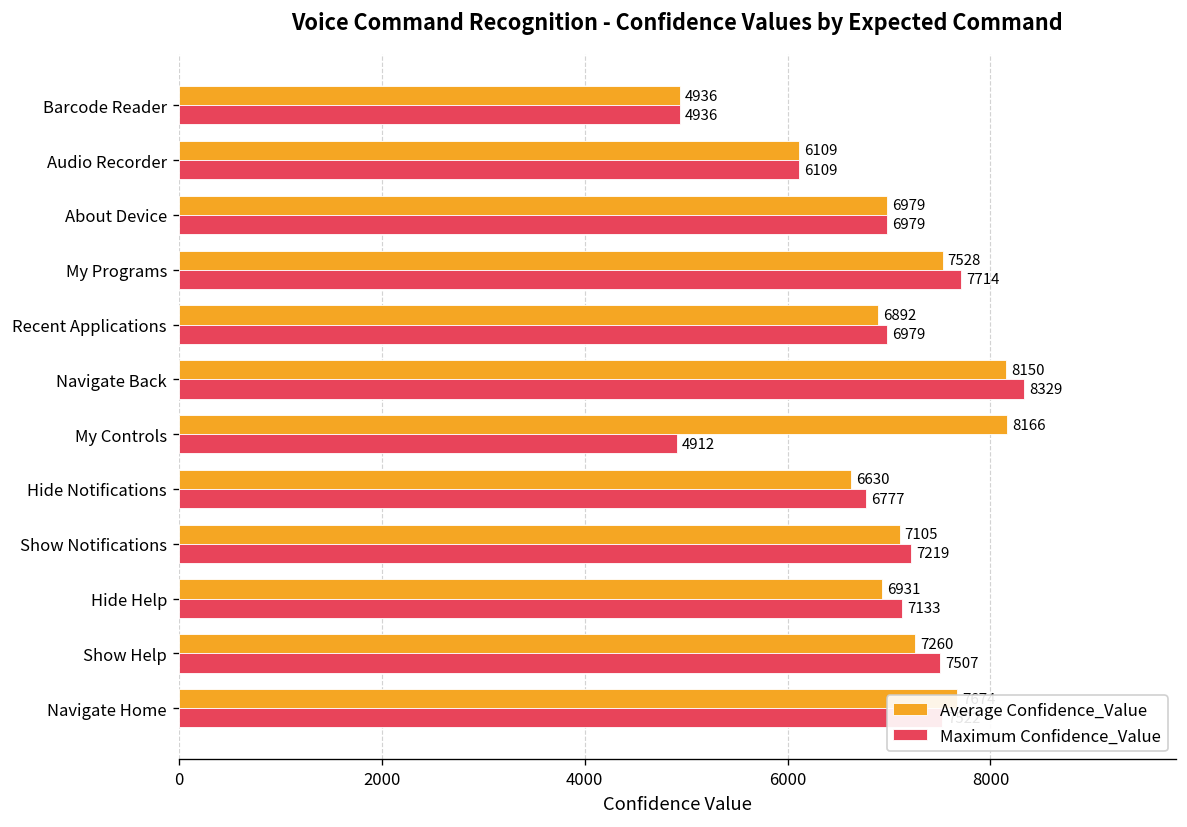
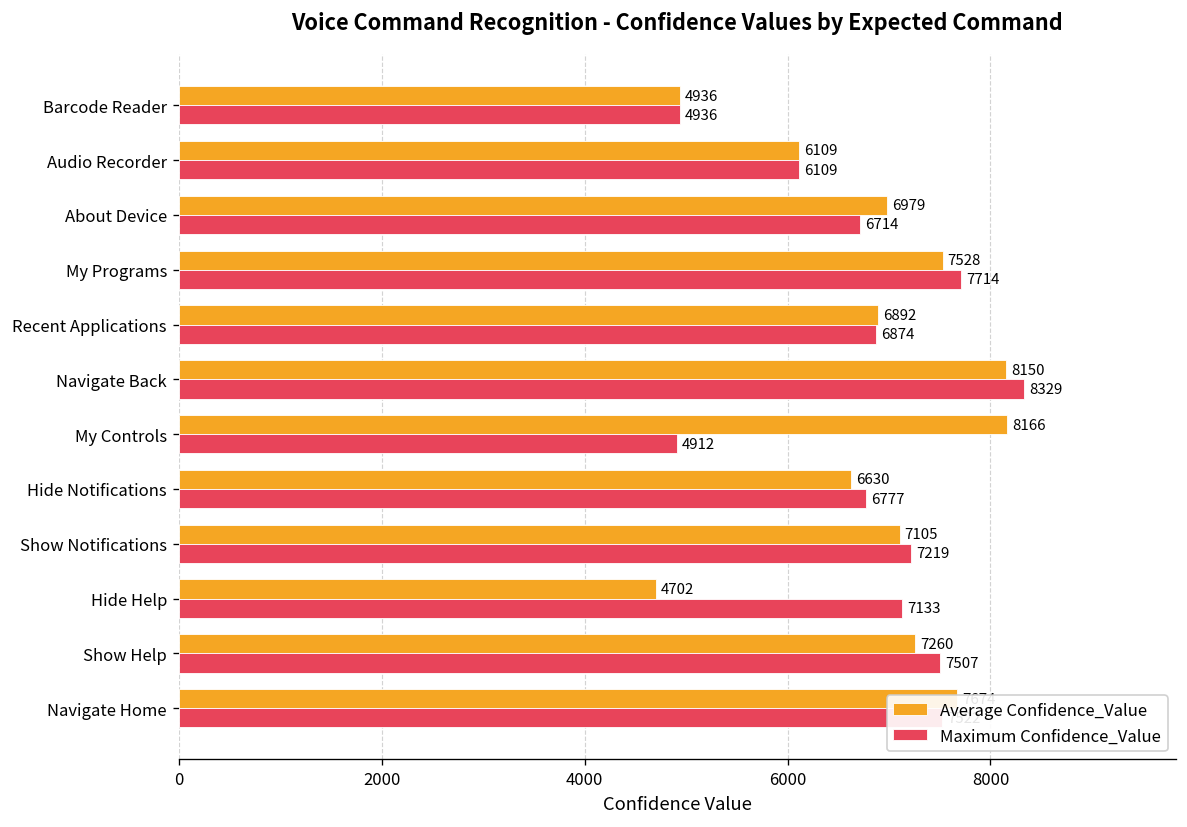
  {
    "Average Confidence_Value": {
      "Barcode Reader": 4936,
      "Audio Recorder": 6109,
      "About Device": 6979,
      "My Programs": 7528,
      "Recent Applications": 6892,
      "Navigate Back": 8150,
      "My Controls": 8166,
      "Hide Notifications": 6630,
      "Show Notifications": 7105,
-     "Hide Help": 6931,
+     "Hide Help": 4702,
      "Show Help": 7260
    },
    "Maximum Confidence_Value": {
      "Barcode Reader": 4936,
      "Audio Recorder": 6109,
-     "About Device": 6979,
+     "About Device": 6714,
      "My Programs": 7714,
-     "Recent Applications": 6979,
+     "Recent Applications": 6874,
      "Navigate Back": 8329,
      "My Controls": 4912,
      "Hide Notifications": 6777,
      "Show Notifications": 7219,
      "Hide Help": 7133,
      "Show Help": 7507
    }
  }
